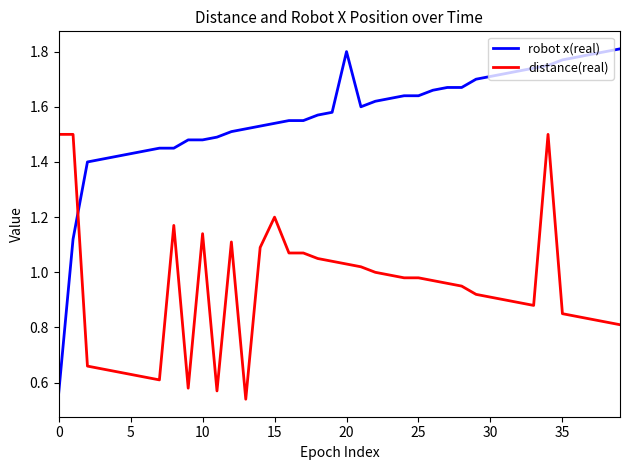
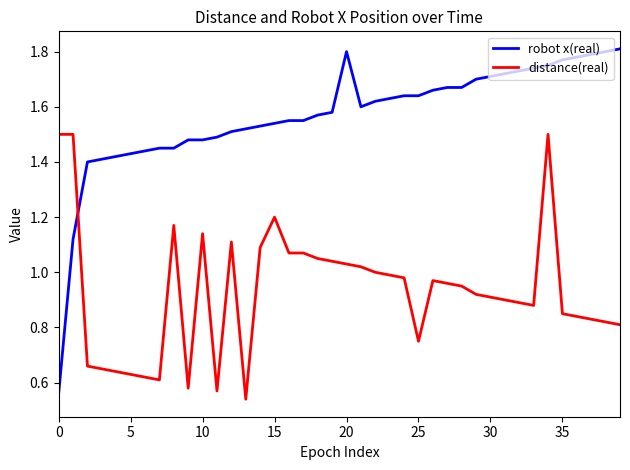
  {
    "robot x(real)": {
      "0": 0.56,
      "5": 1.43,
      "10": 1.48,
      "15": 1.54,
      "20": 1.80,
      "25": 1.64
    },
    "distance(real)": {
      "0": 1.50,
      "5": 0.63,
      "10": 1.14,
      "15": 1.20,
      "20": 1.03,
-     "25": 0.98,
+     "25": 0.75,
      "30": 0.91,
      "35": 0.85
    }
  }
